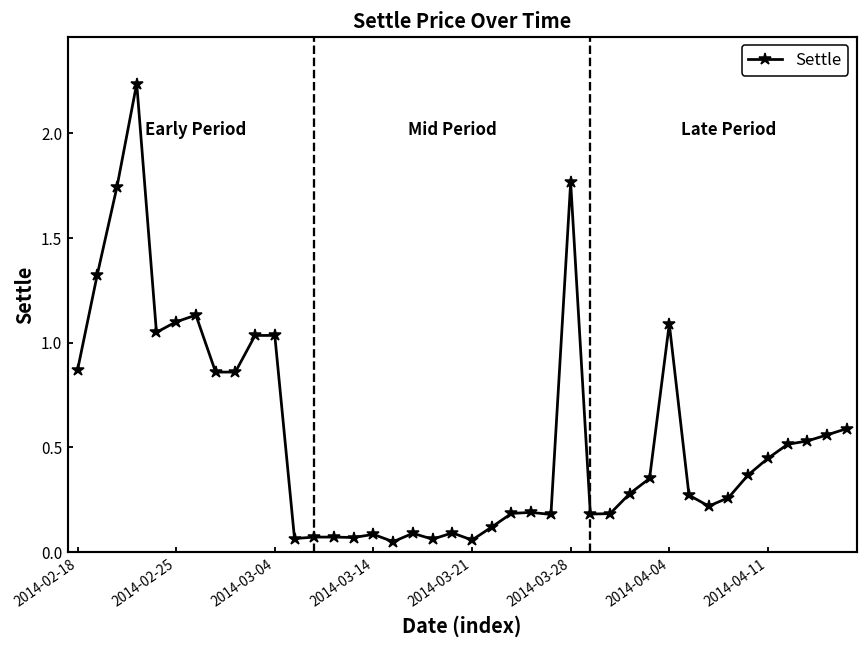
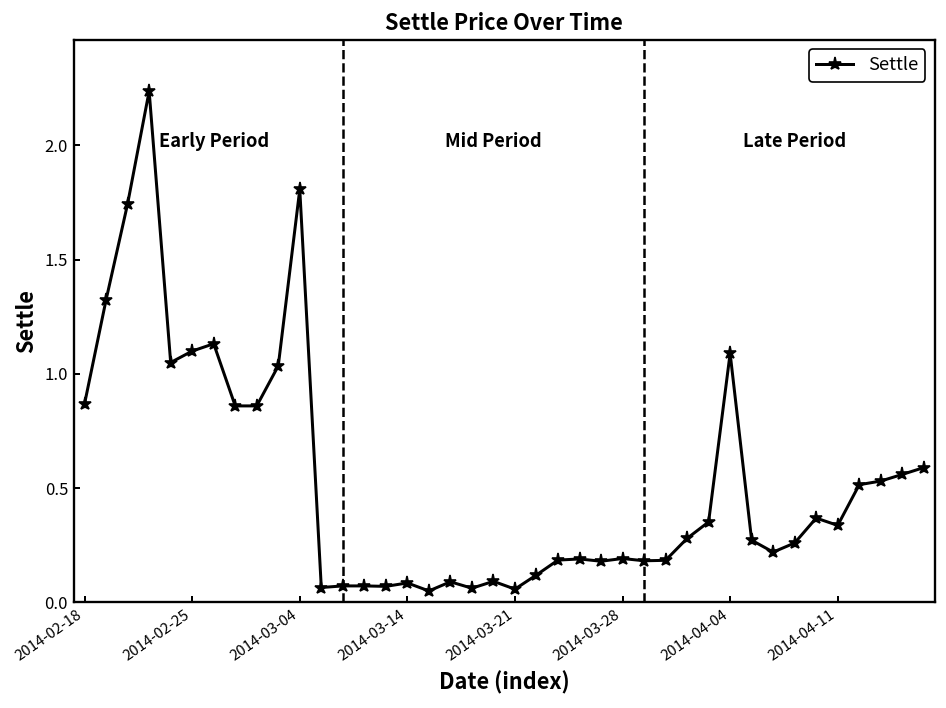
  {
    "2014-02-18": 0.87,
    "2014-02-25": 1.10,
-   "2014-03-04": 1.04,
+   "2014-03-04": 1.81,
    "2014-03-14": 0.09,
    "2014-03-21": 0.06,
-   "2014-03-28": 1.77,
+   "2014-03-28": 0.19,
    "2014-04-04": 1.09,
-   "2014-04-11": 0.45
+   "2014-04-11": 0.34
  }
